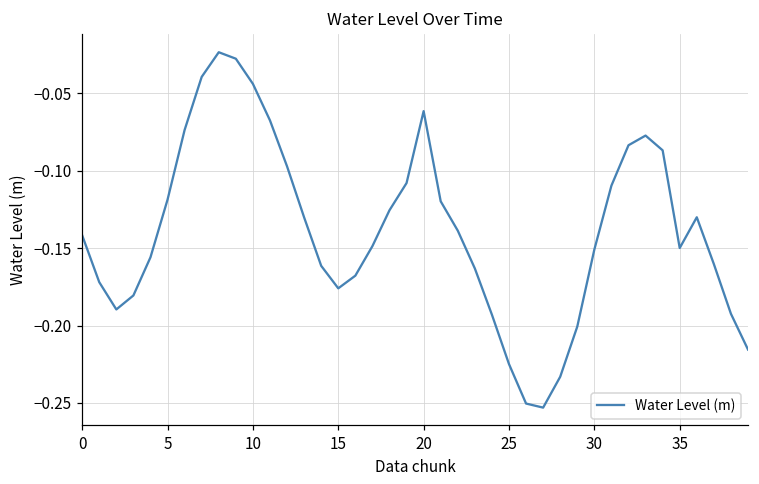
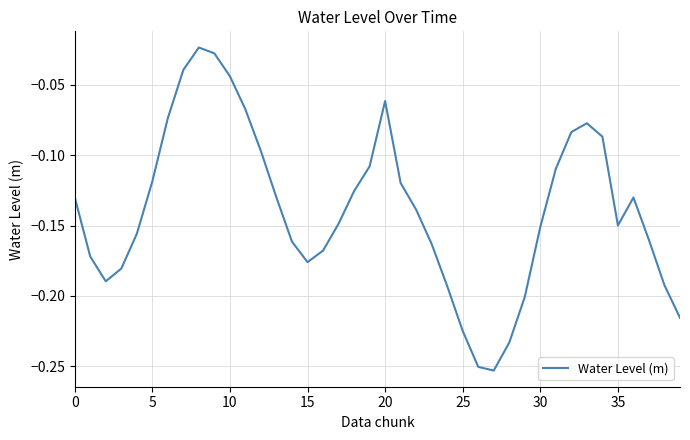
  {
-   "0": -0.142,
+   "0": -0.130,
    "5": -0.119,
    "10": -0.044,
    "15": -0.176,
    "20": -0.061,
    "25": -0.225,
    "30": -0.151,
    "35": -0.150
  }
